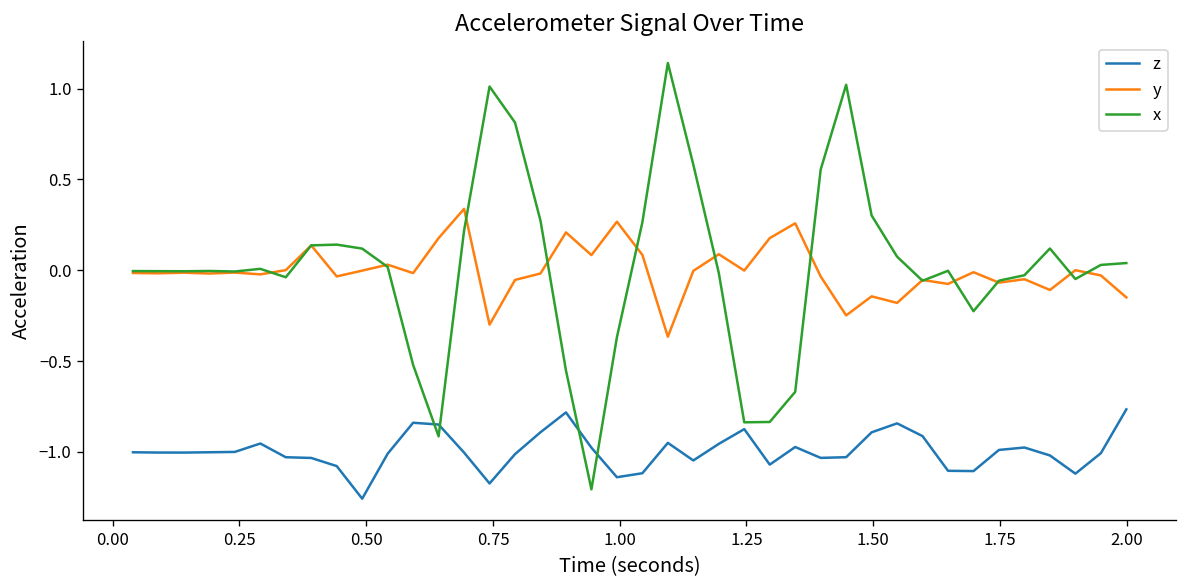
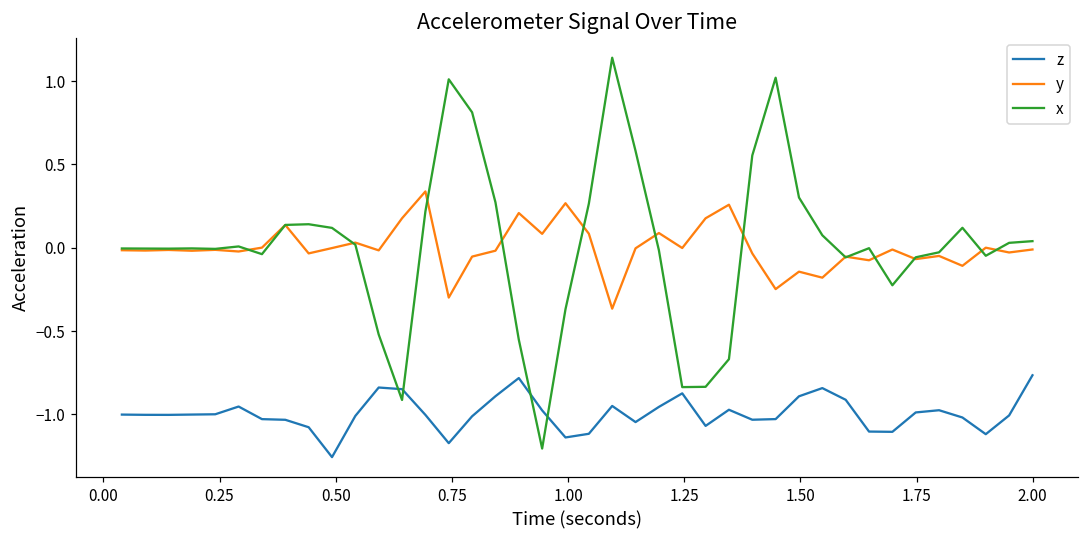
  {
    "z": {
      "2.00": -0.77
    },
    "y": {
-     "2.00": -0.15
+     "2.00": -0.01
    },
    "x": {
      "2.00": 0.04
    }
  }
